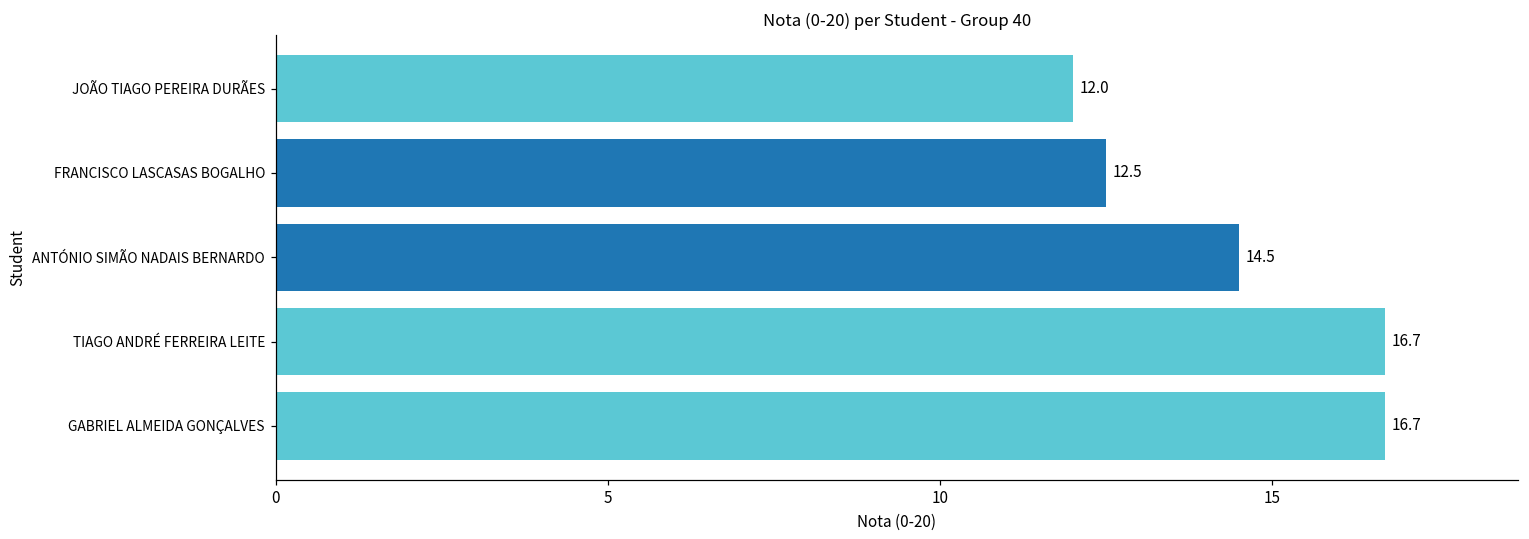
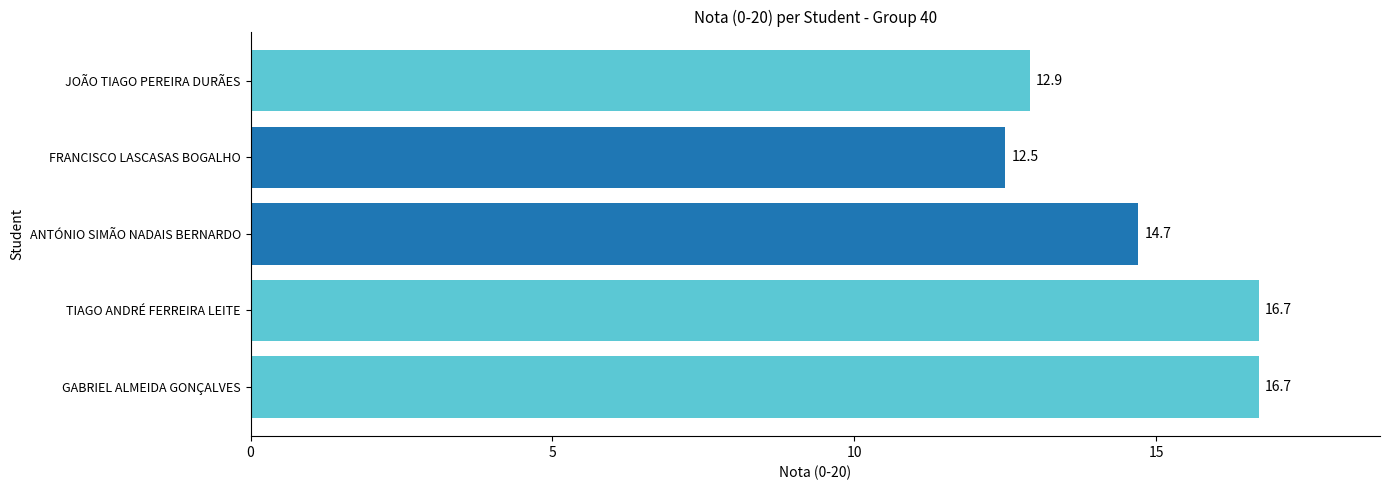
  {
-   "JOÃO TIAGO PEREIRA DURÃES": 12.0,
+   "JOÃO TIAGO PEREIRA DURÃES": 12.9,
    "FRANCISCO LASCASAS BOGALHO": 12.5,
-   "ANTÓNIO SIMÃO NADAIS BERNARDO": 14.5,
+   "ANTÓNIO SIMÃO NADAIS BERNARDO": 14.7,
    "TIAGO ANDRÉ FERREIRA LEITE": 16.7,
    "GABRIEL ALMEIDA GONÇALVES": 16.7
  }
